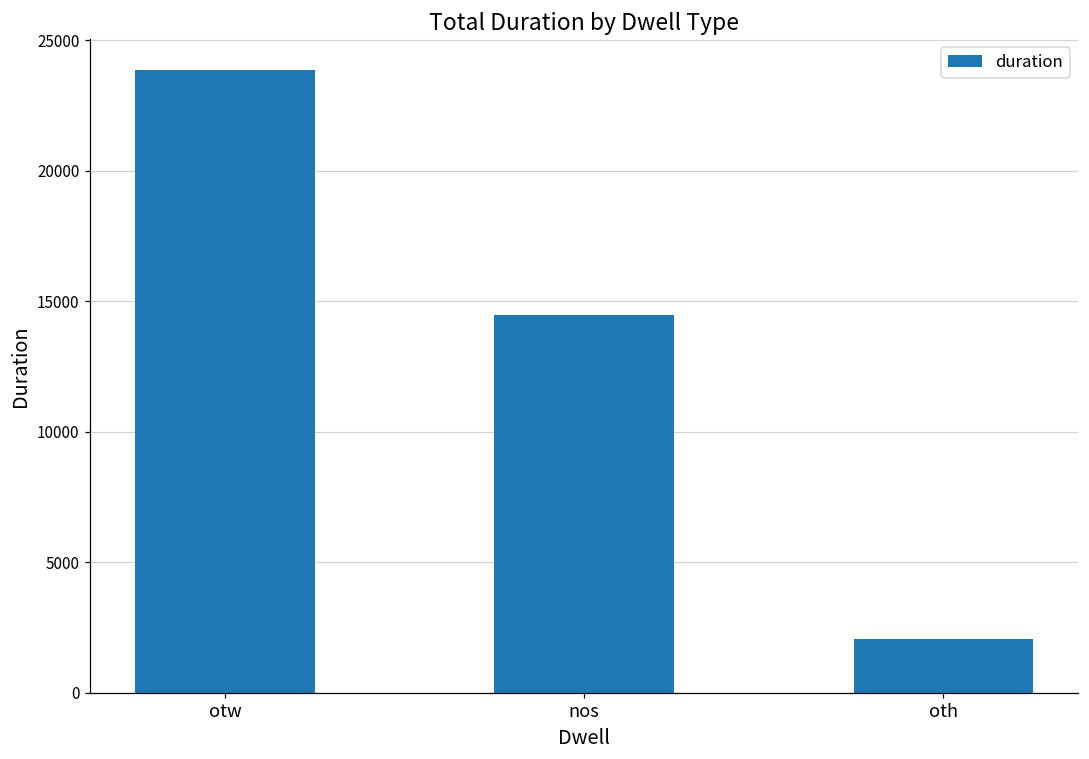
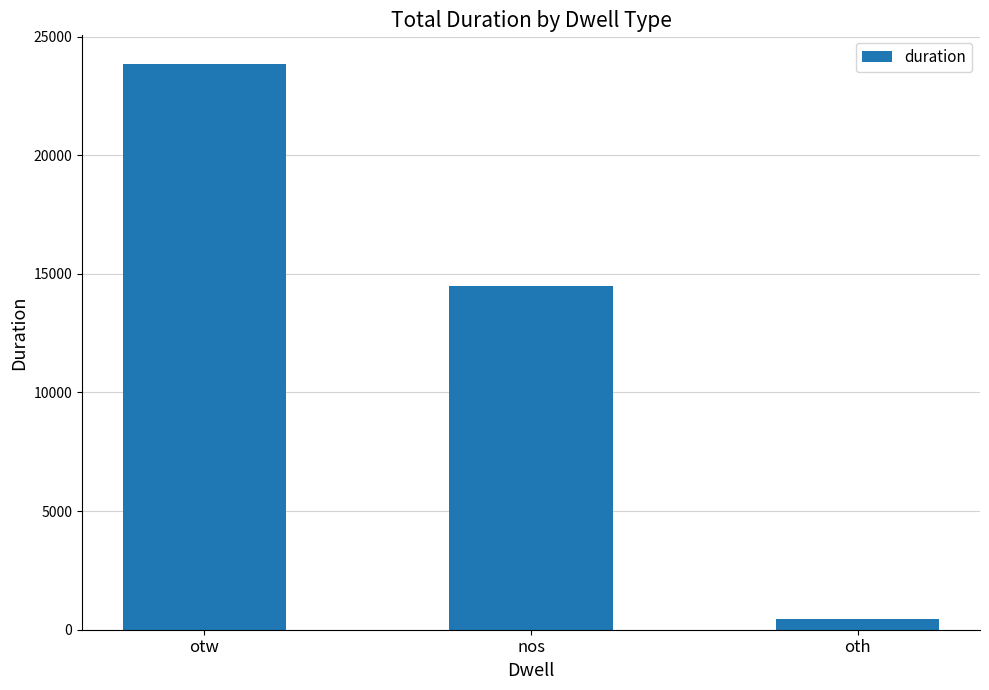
  {
    "otw": 23900,
    "nos": 14500,
-   "oth": 2100
+   "oth": 500
  }
